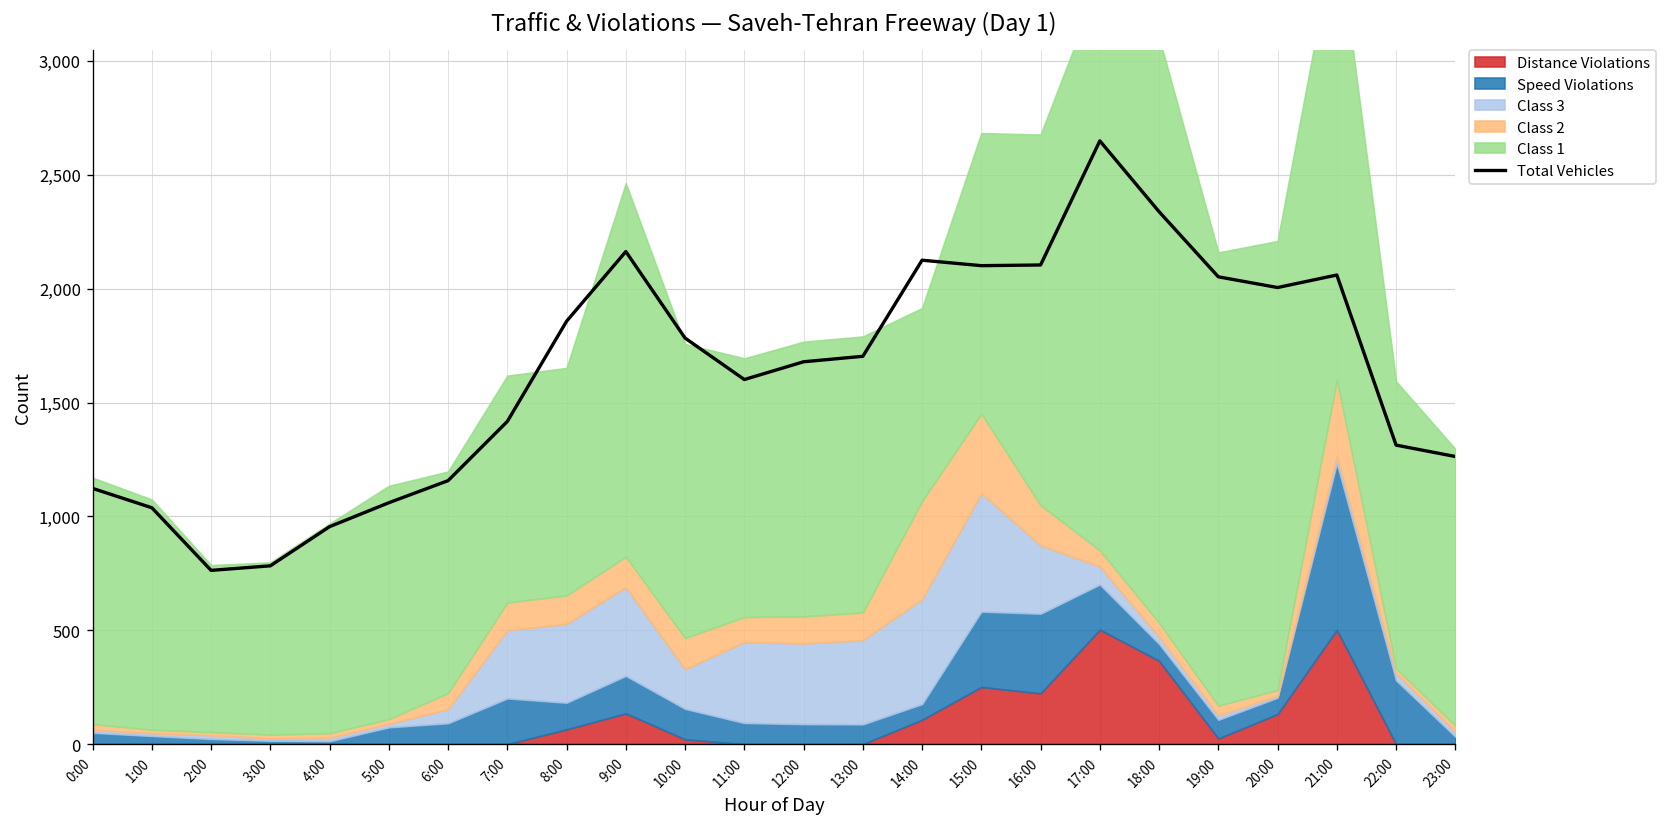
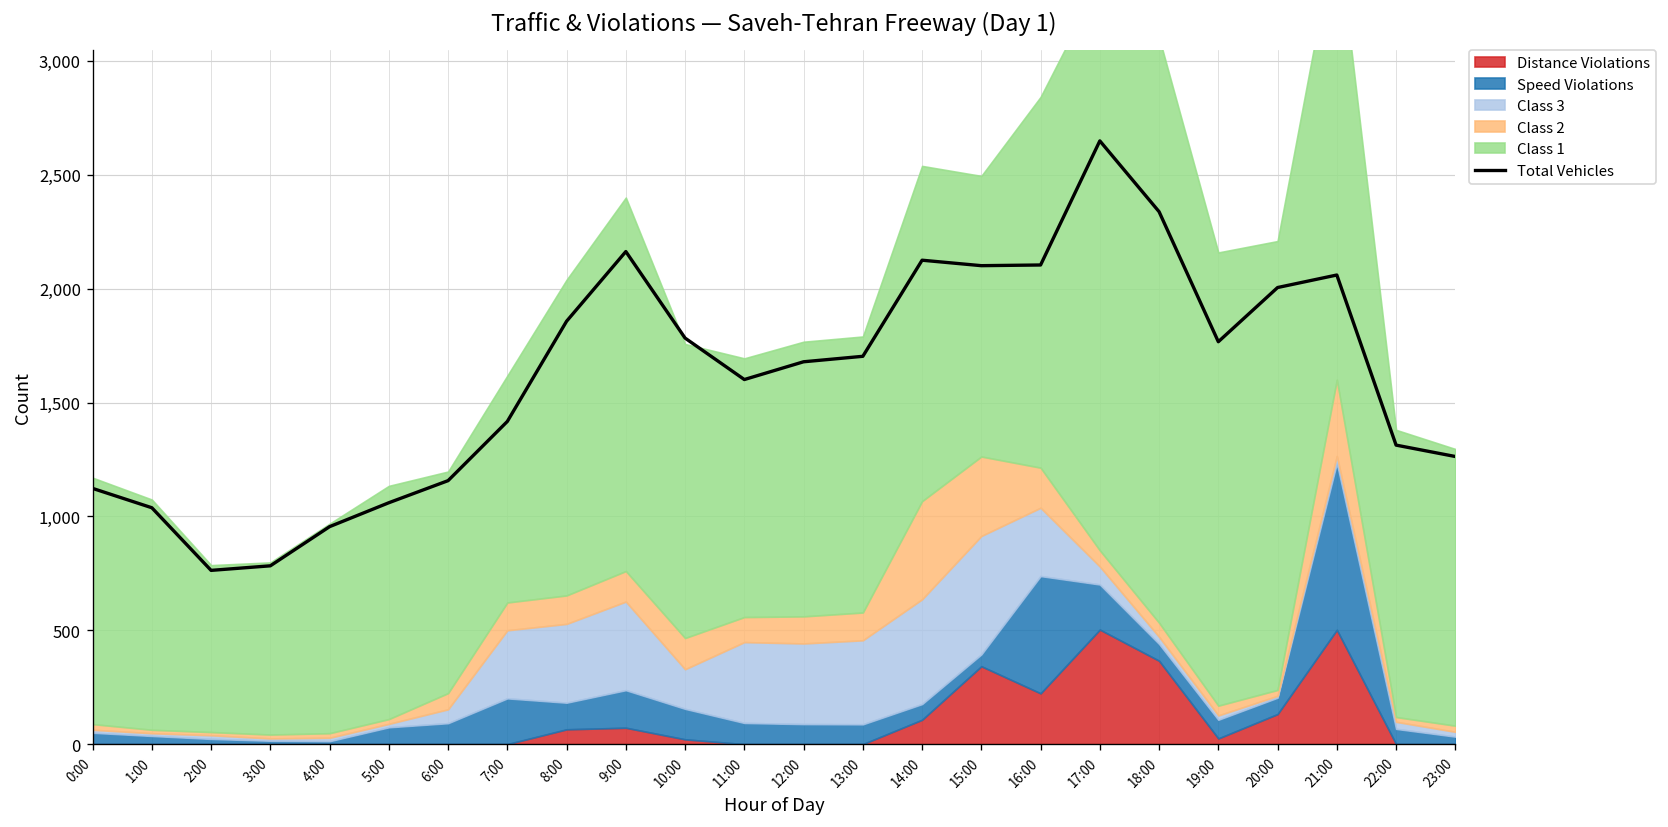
  {
    "Total Vehicles": {
      "0:00": "1,120",
      "1:00": "1,040",
      "2:00": "760",
      "3:00": "780",
      "5:00": "1,060",
      "6:00": "1,160",
      "7:00": "1,420",
      "8:00": "1,860",
      "9:00": "2,160",
      "10:00": "1,780",
      "11:00": "1,600",
      "12:00": "1,680",
      "13:00": "1,700",
      "14:00": "2,130",
      "15:00": "2,100",
      "16:00": "2,100",
      "17:00": "2,650",
      "18:00": "2,340",
-     "19:00": "2,050",
+     "19:00": "1,770",
      "20:00": "2,010",
      "21:00": "2,060",
      "22:00": "1,310",
      "23:00": "1,260"
    },
    "Distance Violations": {
      "0:00": "0",
      "1:00": "0",
      "2:00": "0",
      "3:00": "0",
      "5:00": "0",
      "6:00": "0",
      "7:00": "0",
      "8:00": "70",
-     "9:00": "140",
+     "9:00": "70",
      "10:00": "20",
      "11:00": "0",
      "12:00": "0",
      "13:00": "0",
      "14:00": "110",
-     "15:00": "250",
+     "15:00": "340",
      "16:00": "220",
      "17:00": "500",
      "18:00": "370",
      "19:00": "30",
      "20:00": "130",
      "21:00": "500",
      "22:00": "0",
      "23:00": "0"
    },
    "Speed Violations": {
      "2:00": "20",
      "5:00": "70",
      "6:00": "90",
      "7:00": "200",
      "8:00": "120",
      "9:00": "170",
      "10:00": "130",
      "11:00": "90",
      "12:00": "90",
      "13:00": "90",
      "14:00": "70",
-     "15:00": "330",
-     "16:00": "350",
+     "15:00": "50",
+     "16:00": "520",
      "17:00": "200",
      "18:00": "70",
      "19:00": "80",
      "21:00": "730",
-     "22:00": "280",
+     "22:00": "70",
      "23:00": "30"
    },
    "Class 3": {
      "2:00": "20",
      "4:00": "20",
      "5:00": "20",
      "6:00": "60",
      "7:00": "300",
      "8:00": "350",
      "9:00": "390",
      "10:00": "170",
      "11:00": "360",
      "12:00": "350",
      "13:00": "370",
      "14:00": "460",
      "15:00": "520",
      "16:00": "300",
      "17:00": "80",
      "18:00": "30",
      "19:00": "20",
      "21:00": "30",
      "22:00": "30",
      "23:00": "20"
    },
    "Class 2": {
      "0:00": "30",
      "1:00": "20",
      "2:00": "10",
      "3:00": "20",
      "4:00": "20",
      "5:00": "20",
      "6:00": "70",
      "7:00": "120",
      "8:00": "130",
      "9:00": "130",
      "10:00": "140",
      "11:00": "110",
      "12:00": "120",
      "13:00": "120",
      "14:00": "430",
      "15:00": "350",
      "16:00": "180",
      "17:00": "70",
      "18:00": "60",
      "19:00": "40",
      "20:00": "30",
      "21:00": "340",
      "22:00": "20",
      "23:00": "30"
    },
    "Class 1": {
      "0:00": "1,080",
      "1:00": "1,010",
      "2:00": "730",
      "3:00": "760",
      "5:00": "1,020",
      "6:00": "970",
      "7:00": "1,000",
-     "8:00": "1,000",
+     "8:00": "1,390",
      "9:00": "1,640",
      "10:00": "1,290",
      "11:00": "1,140",
      "12:00": "1,210",
      "13:00": "1,210",
-     "14:00": "850",
+     "14:00": "1,470",
      "15:00": "1,230",
      "16:00": "1,630",
      "19:00": "1,990",
      "20:00": "1,970",
      "22:00": "1,260",
      "23:00": "1,220"
    }
  }
